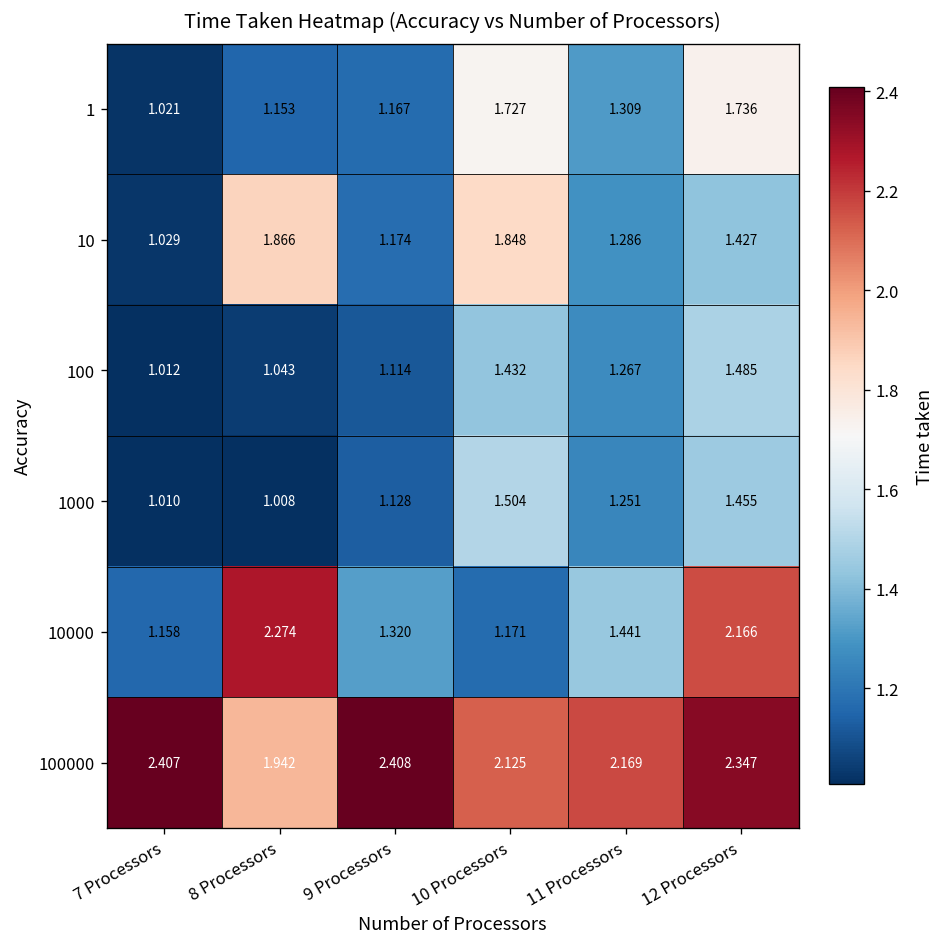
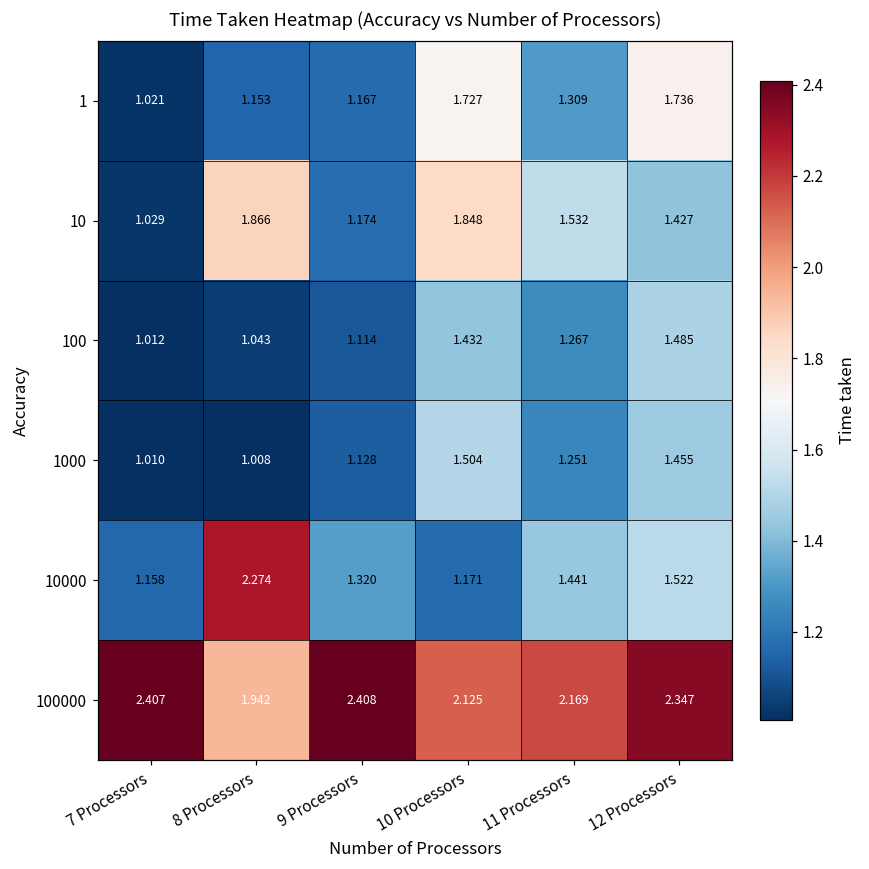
  {
    "1": {
      "7 Processors": 1.021,
      "8 Processors": 1.153,
      "9 Processors": 1.167,
      "10 Processors": 1.727,
      "11 Processors": 1.309,
      "12 Processors": 1.736
    },
    "10": {
      "7 Processors": 1.029,
      "8 Processors": 1.866,
      "9 Processors": 1.174,
      "10 Processors": 1.848,
-     "11 Processors": 1.286,
+     "11 Processors": 1.532,
      "12 Processors": 1.427
    },
    "100": {
      "7 Processors": 1.012,
      "8 Processors": 1.043,
      "9 Processors": 1.114,
      "10 Processors": 1.432,
      "11 Processors": 1.267,
      "12 Processors": 1.485
    },
    "1000": {
      "7 Processors": 1.010,
      "8 Processors": 1.008,
      "9 Processors": 1.128,
      "10 Processors": 1.504,
      "11 Processors": 1.251,
      "12 Processors": 1.455
    },
    "10000": {
      "7 Processors": 1.158,
      "8 Processors": 2.274,
      "9 Processors": 1.320,
      "10 Processors": 1.171,
      "11 Processors": 1.441,
-     "12 Processors": 2.166
+     "12 Processors": 1.522
    },
    "100000": {
      "7 Processors": 2.407,
      "8 Processors": 1.942,
      "9 Processors": 2.408,
      "10 Processors": 2.125,
      "11 Processors": 2.169,
      "12 Processors": 2.347
    }
  }
